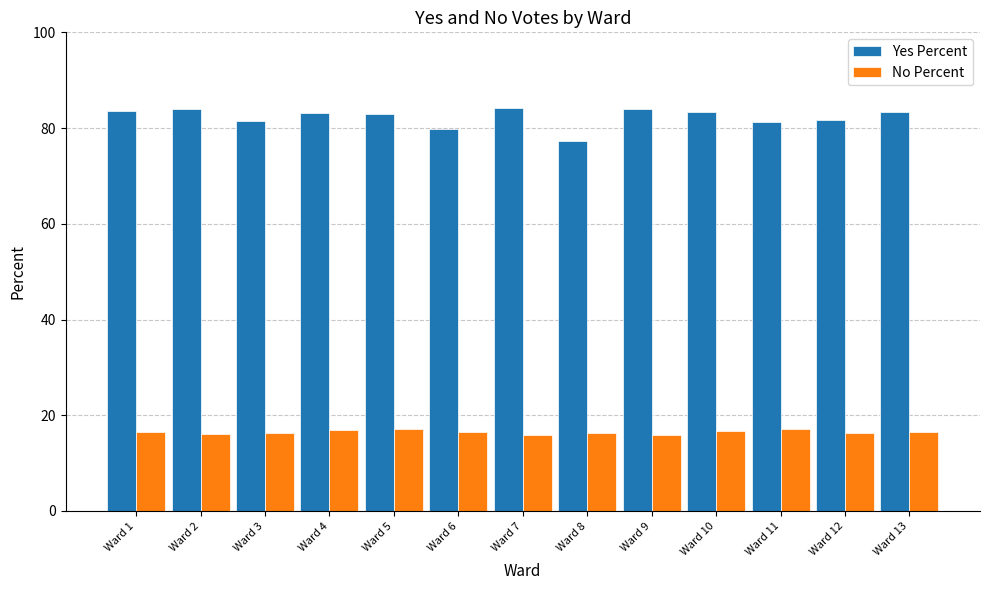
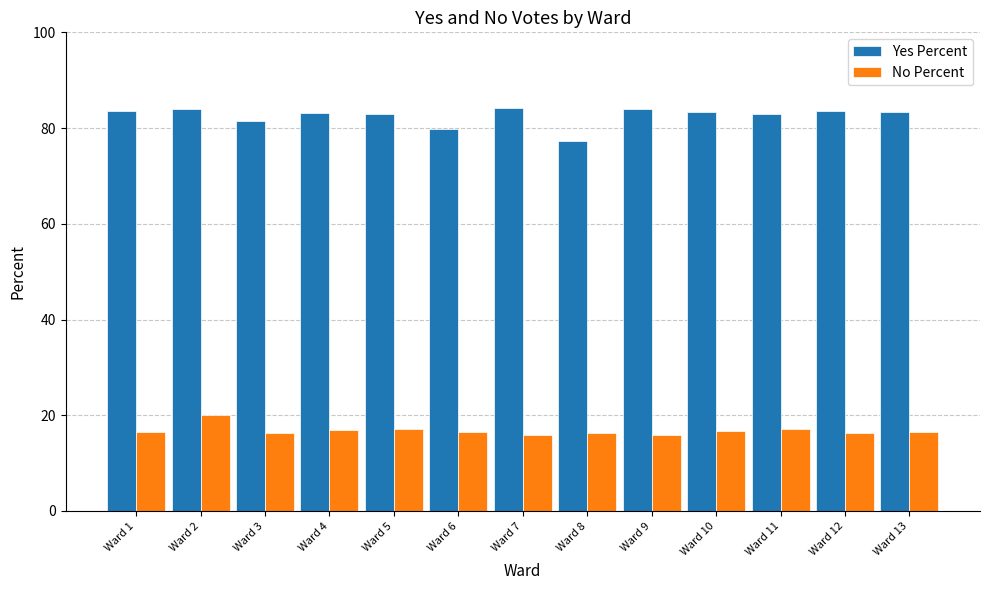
  {
    "Yes Percent": {
      "Ward 1": 84,
      "Ward 2": 84,
      "Ward 3": 82,
      "Ward 4": 83,
      "Ward 5": 83,
      "Ward 6": 80,
      "Ward 7": 84,
      "Ward 8": 77,
      "Ward 9": 84,
      "Ward 10": 83,
-     "Ward 11": 81,
-     "Ward 12": 82,
+     "Ward 11": 83,
+     "Ward 12": 84,
      "Ward 13": 83
    },
    "No Percent": {
      "Ward 1": 16,
-     "Ward 2": 16,
+     "Ward 2": 20,
      "Ward 3": 16,
      "Ward 4": 17,
      "Ward 5": 17,
      "Ward 6": 16,
      "Ward 7": 16,
      "Ward 8": 16,
      "Ward 9": 16,
      "Ward 10": 17,
      "Ward 11": 17,
      "Ward 12": 16,
      "Ward 13": 17
    }
  }
